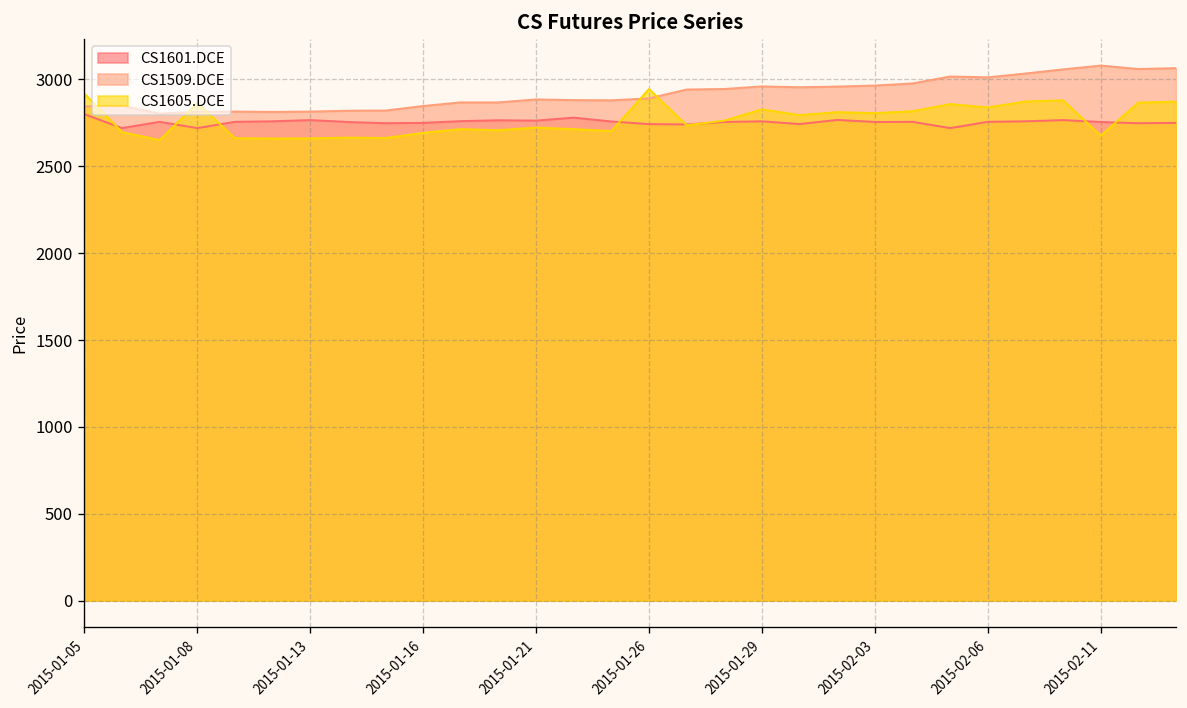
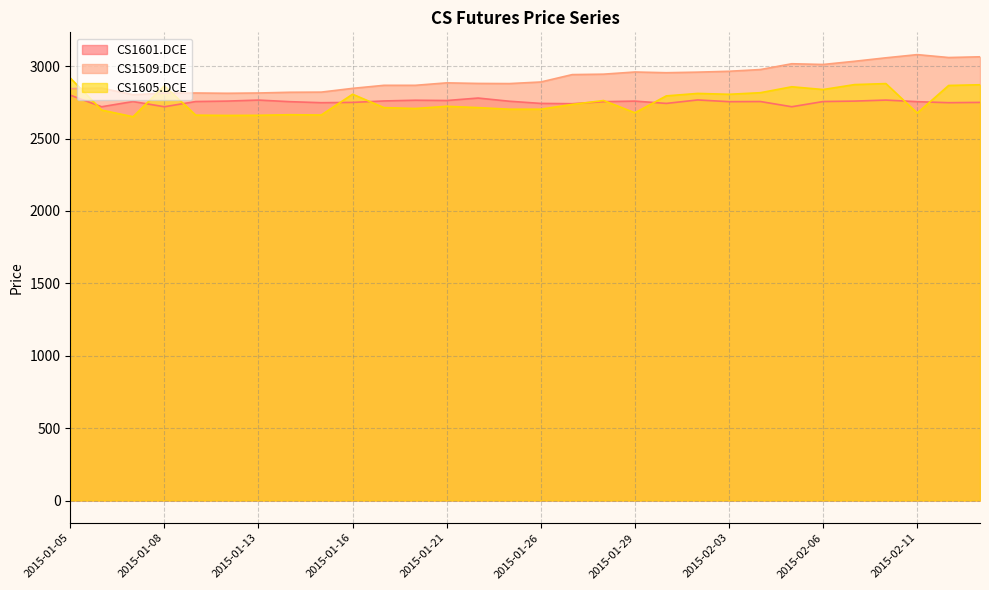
  {
    "CS1605.DCE": {
      "2015-01-05": 2920,
      "2015-01-13": 2660,
-     "2015-01-16": 2690,
+     "2015-01-16": 2810,
      "2015-01-21": 2720,
-     "2015-01-26": 2940,
-     "2015-01-29": 2830,
+     "2015-01-26": 2700,
+     "2015-01-29": 2680,
      "2015-02-03": 2810,
      "2015-02-06": 2840,
      "2015-02-11": 2680
    }
  }
